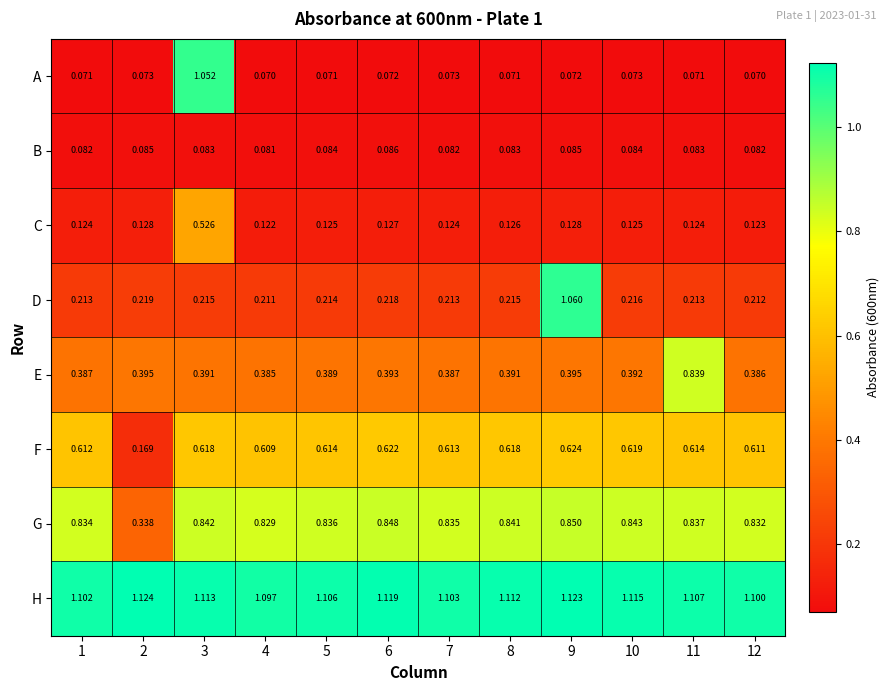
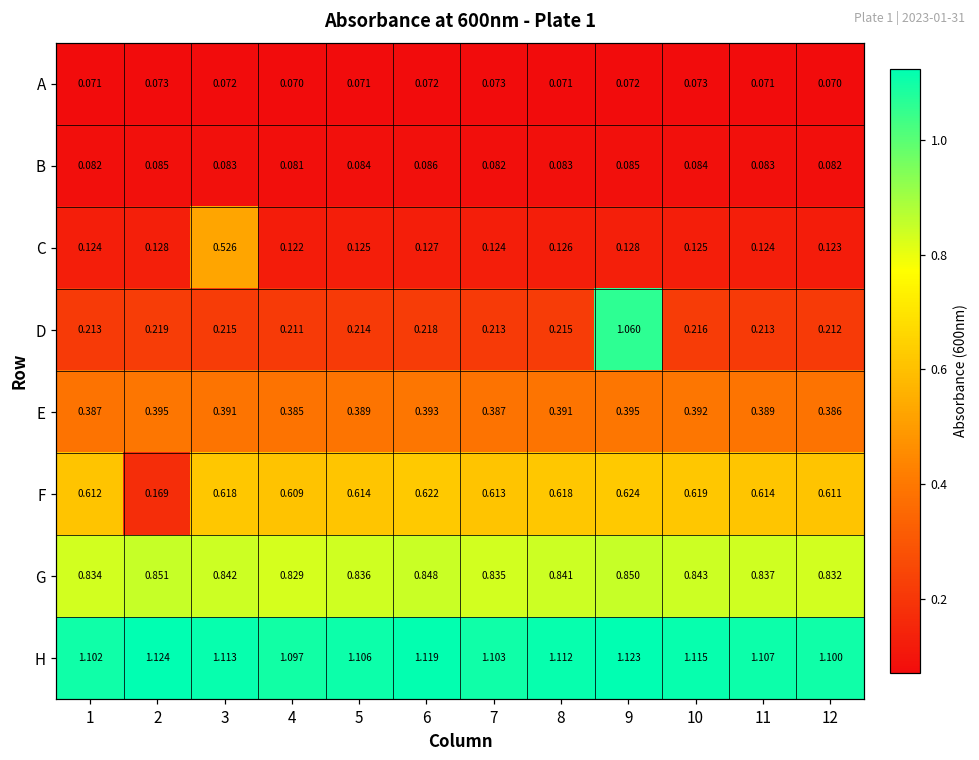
  {
    "A": {
      "1": 0.071,
      "2": 0.073,
-     "3": 1.052,
+     "3": 0.072,
      "4": 0.070,
      "5": 0.071,
      "6": 0.072,
      "7": 0.073,
      "8": 0.071,
      "9": 0.072,
      "10": 0.073,
      "11": 0.071,
      "12": 0.070
    },
    "B": {
      "1": 0.082,
      "2": 0.085,
      "3": 0.083,
      "4": 0.081,
      "5": 0.084,
      "6": 0.086,
      "7": 0.082,
      "8": 0.083,
      "9": 0.085,
      "10": 0.084,
      "11": 0.083,
      "12": 0.082
    },
    "C": {
      "1": 0.124,
      "2": 0.128,
      "3": 0.526,
      "4": 0.122,
      "5": 0.125,
      "6": 0.127,
      "7": 0.124,
      "8": 0.126,
      "9": 0.128,
      "10": 0.125,
      "11": 0.124,
      "12": 0.123
    },
    "D": {
      "1": 0.213,
      "2": 0.219,
      "3": 0.215,
      "4": 0.211,
      "5": 0.214,
      "6": 0.218,
      "7": 0.213,
      "8": 0.215,
      "9": 1.060,
      "10": 0.216,
      "11": 0.213,
      "12": 0.212
    },
    "E": {
      "1": 0.387,
      "2": 0.395,
      "3": 0.391,
      "4": 0.385,
      "5": 0.389,
      "6": 0.393,
      "7": 0.387,
      "8": 0.391,
      "9": 0.395,
      "10": 0.392,
-     "11": 0.839,
+     "11": 0.389,
      "12": 0.386
    },
    "F": {
      "1": 0.612,
      "2": 0.169,
      "3": 0.618,
      "4": 0.609,
      "5": 0.614,
      "6": 0.622,
      "7": 0.613,
      "8": 0.618,
      "9": 0.624,
      "10": 0.619,
      "11": 0.614,
      "12": 0.611
    },
    "G": {
      "1": 0.834,
-     "2": 0.338,
+     "2": 0.851,
      "3": 0.842,
      "4": 0.829,
      "5": 0.836,
      "6": 0.848,
      "7": 0.835,
      "8": 0.841,
      "9": 0.850,
      "10": 0.843,
      "11": 0.837,
      "12": 0.832
    },
    "H": {
      "1": 1.102,
      "2": 1.124,
      "3": 1.113,
      "4": 1.097,
      "5": 1.106,
      "6": 1.119,
      "7": 1.103,
      "8": 1.112,
      "9": 1.123,
      "10": 1.115,
      "11": 1.107,
      "12": 1.100
    }
  }
